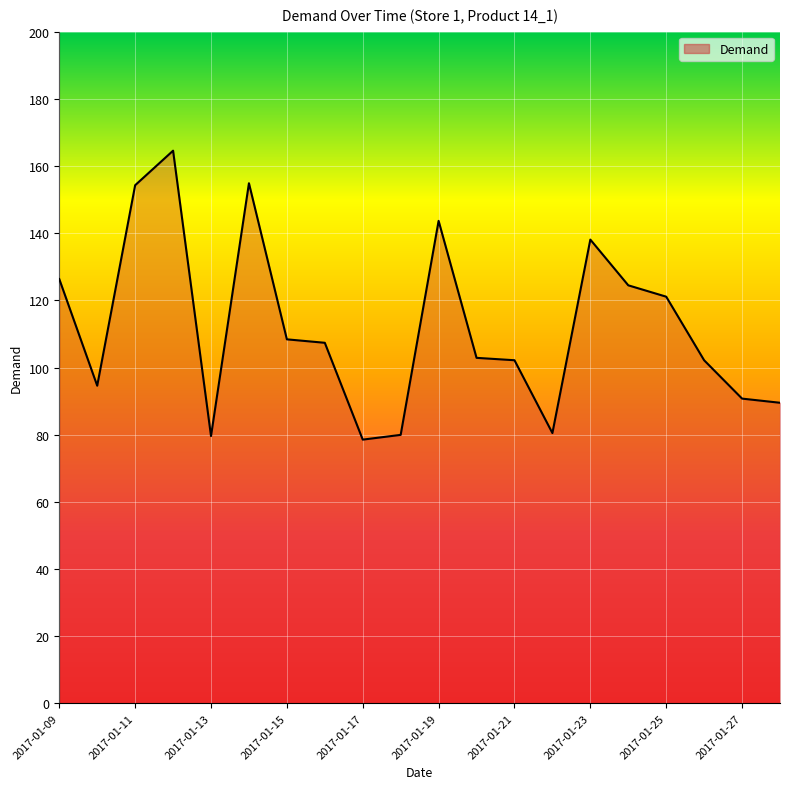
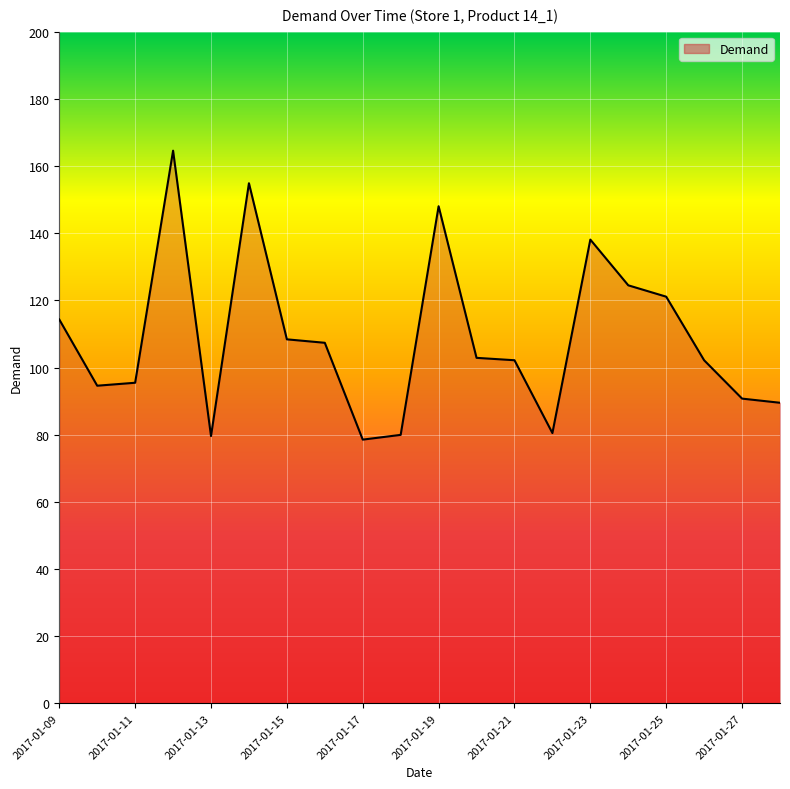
  {
-   "2017-01-09": 126,
-   "2017-01-11": 154,
+   "2017-01-09": 114,
+   "2017-01-11": 95,
    "2017-01-13": 80,
    "2017-01-15": 108,
    "2017-01-17": 79,
-   "2017-01-19": 144,
+   "2017-01-19": 148,
    "2017-01-21": 102,
    "2017-01-23": 138,
    "2017-01-25": 121,
    "2017-01-27": 91
  }
